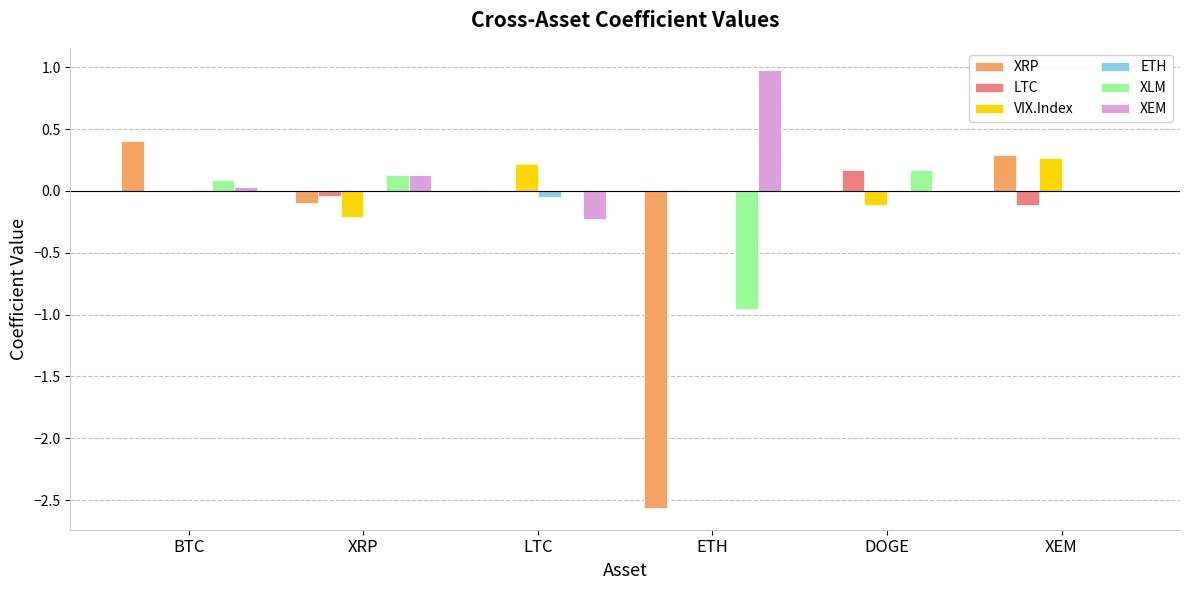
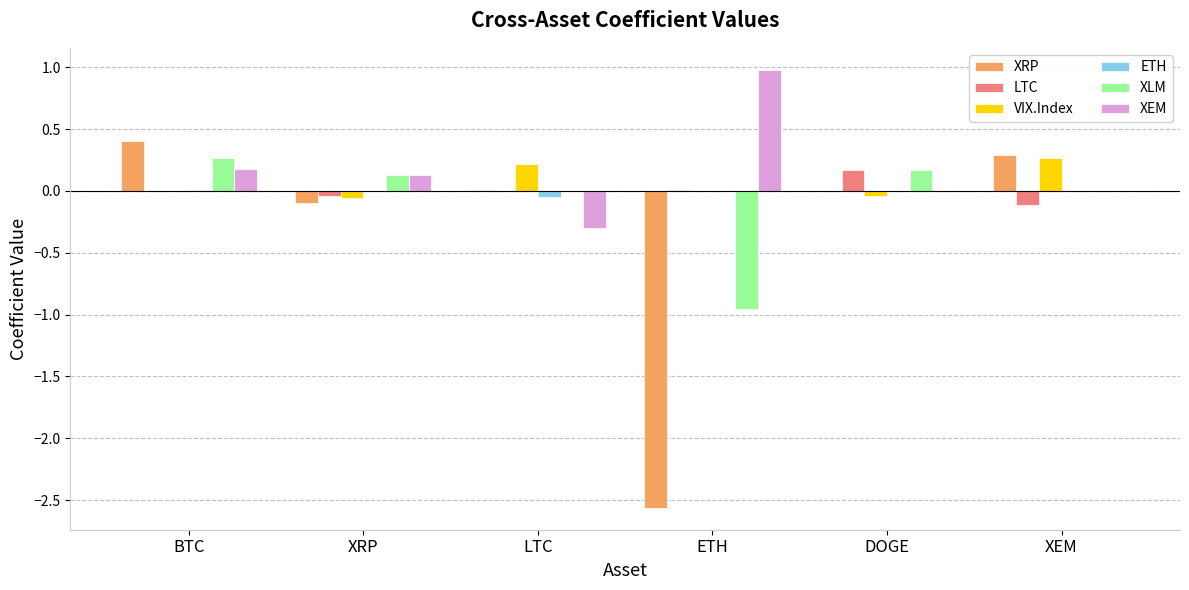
  {
    "VIX.Index": {
      "BTC": 0.00,
-     "XRP": -0.21,
+     "XRP": -0.06,
      "LTC": 0.22,
      "ETH": 0.00,
-     "DOGE": -0.11,
+     "DOGE": -0.04,
      "XEM": 0.27
    },
    "ETH": {
      "XRP": 0.00,
      "LTC": -0.05,
      "ETH": 0.00,
      "DOGE": 0.00,
      "XEM": 0.00
    },
    "XLM": {
-     "BTC": 0.08,
+     "BTC": 0.27,
      "XRP": 0.13,
      "LTC": 0.00,
      "ETH": -0.95,
      "DOGE": 0.17,
      "XEM": 0.00
    },
    "XEM": {
-     "BTC": 0.03,
+     "BTC": 0.18,
      "XRP": 0.13,
-     "LTC": -0.23,
+     "LTC": -0.30,
      "ETH": 0.98,
      "DOGE": 0.00,
      "XEM": 0.00
    }
  }
